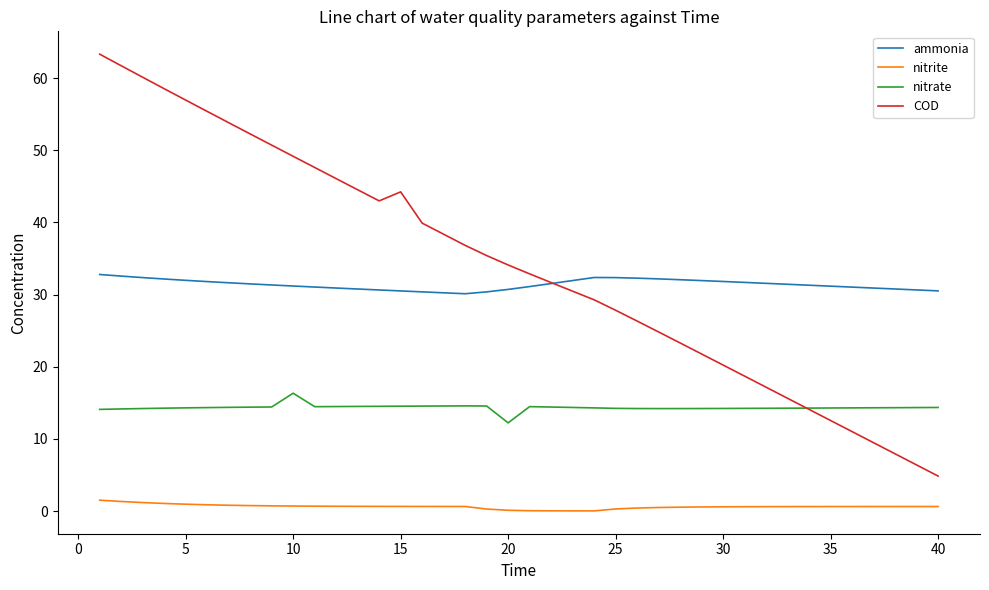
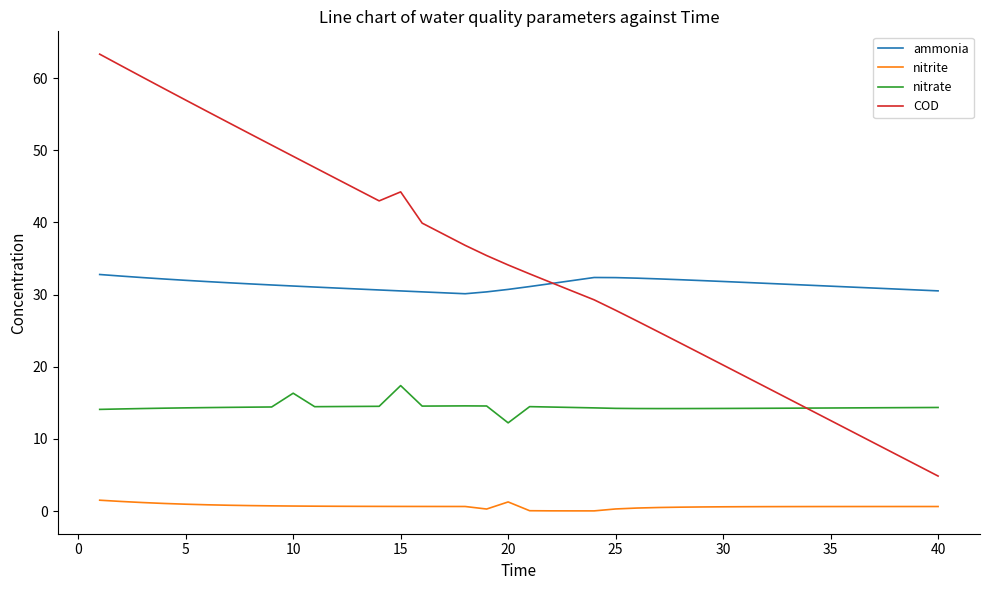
  {
    "ammonia": {
      "5": 32,
      "10": 31,
      "15": 31,
      "20": 31,
      "25": 32,
      "30": 32,
      "35": 31,
      "40": 31
    },
    "nitrite": {
      "5": 1,
      "10": 1,
      "15": 1,
-     "20": 0,
+     "20": 1,
      "25": 0,
      "30": 1,
      "35": 1,
      "40": 1
    },
    "nitrate": {
      "5": 14,
      "10": 16,
-     "15": 15,
+     "15": 17,
      "20": 12,
      "25": 14,
      "30": 14,
      "35": 14,
      "40": 14
    },
    "COD": {
      "5": 57,
      "10": 49,
      "15": 44,
      "20": 34,
      "25": 28,
      "30": 20,
      "35": 13,
      "40": 5
    }
  }
